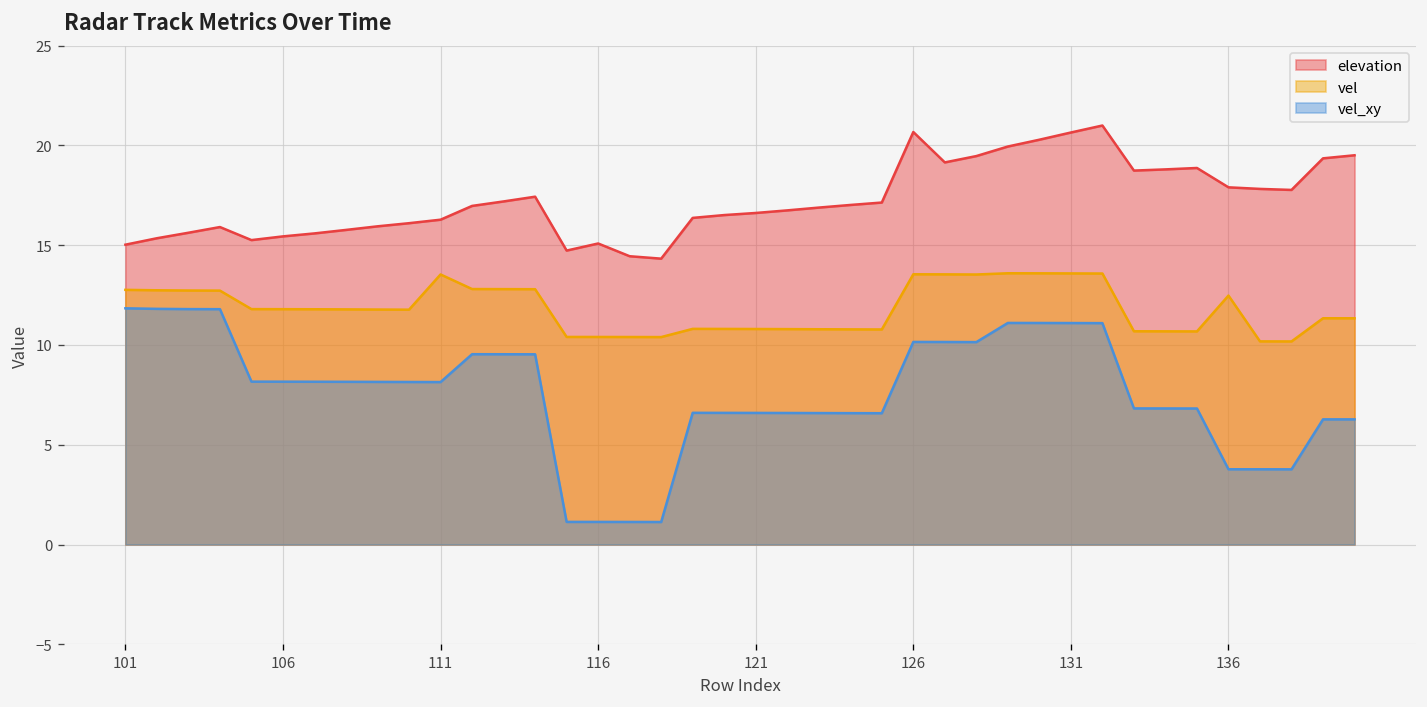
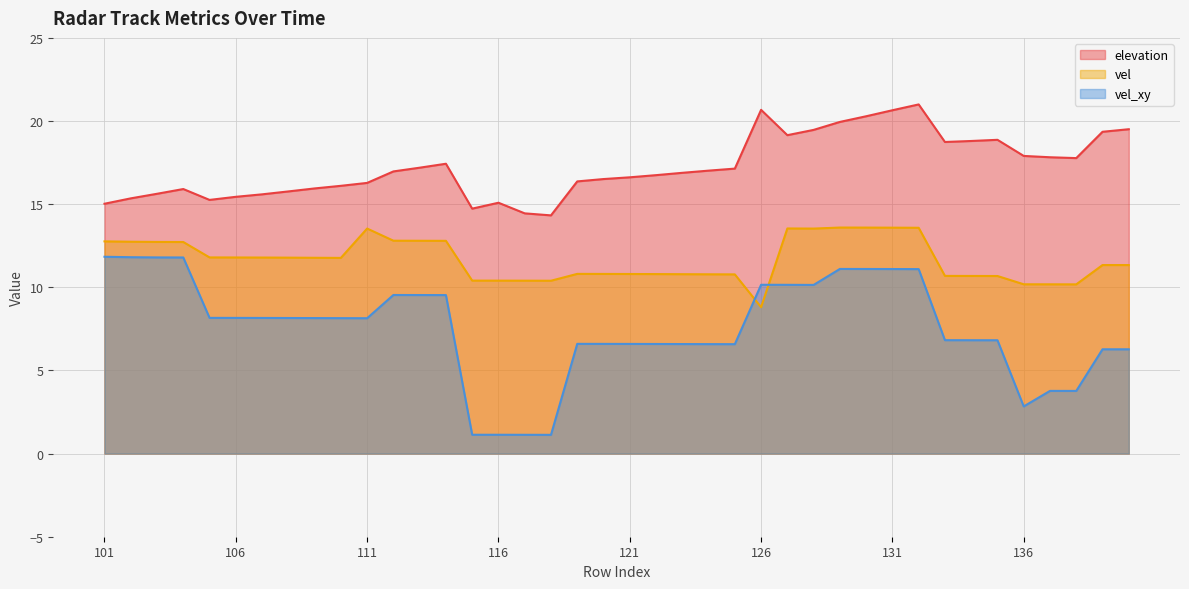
  {
    "elevation": {
      "101": 15.0,
      "106": 15.4,
      "111": 16.3,
      "116": 15.1,
      "121": 16.6,
      "126": 20.7,
      "131": 20.6,
      "136": 17.9
    },
    "vel": {
      "101": 12.8,
      "106": 11.8,
      "111": 13.5,
      "116": 10.4,
      "121": 10.8,
-     "126": 13.5,
+     "126": 8.8,
      "131": 13.6,
-     "136": 12.5
+     "136": 10.2
    },
    "vel_xy": {
      "101": 11.8,
      "106": 8.2,
      "111": 8.1,
      "116": 1.1,
      "121": 6.6,
      "126": 10.2,
      "131": 11.1,
-     "136": 3.8
+     "136": 2.8
    }
  }
